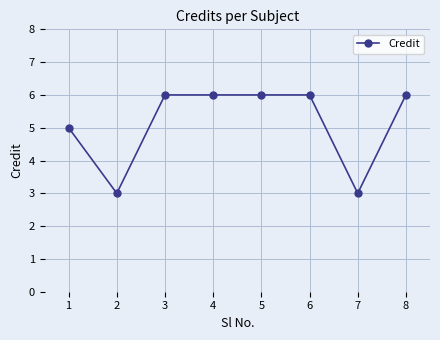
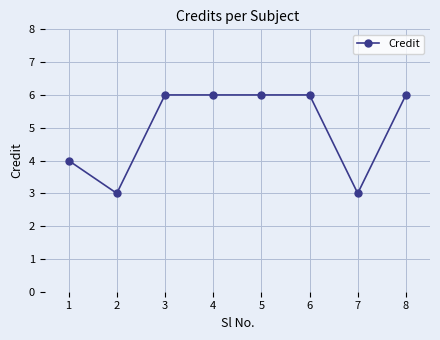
  {
-   "1": 5,
+   "1": 4,
    "2": 3,
    "3": 6,
    "4": 6,
    "5": 6,
    "6": 6,
    "7": 3,
    "8": 6
  }
